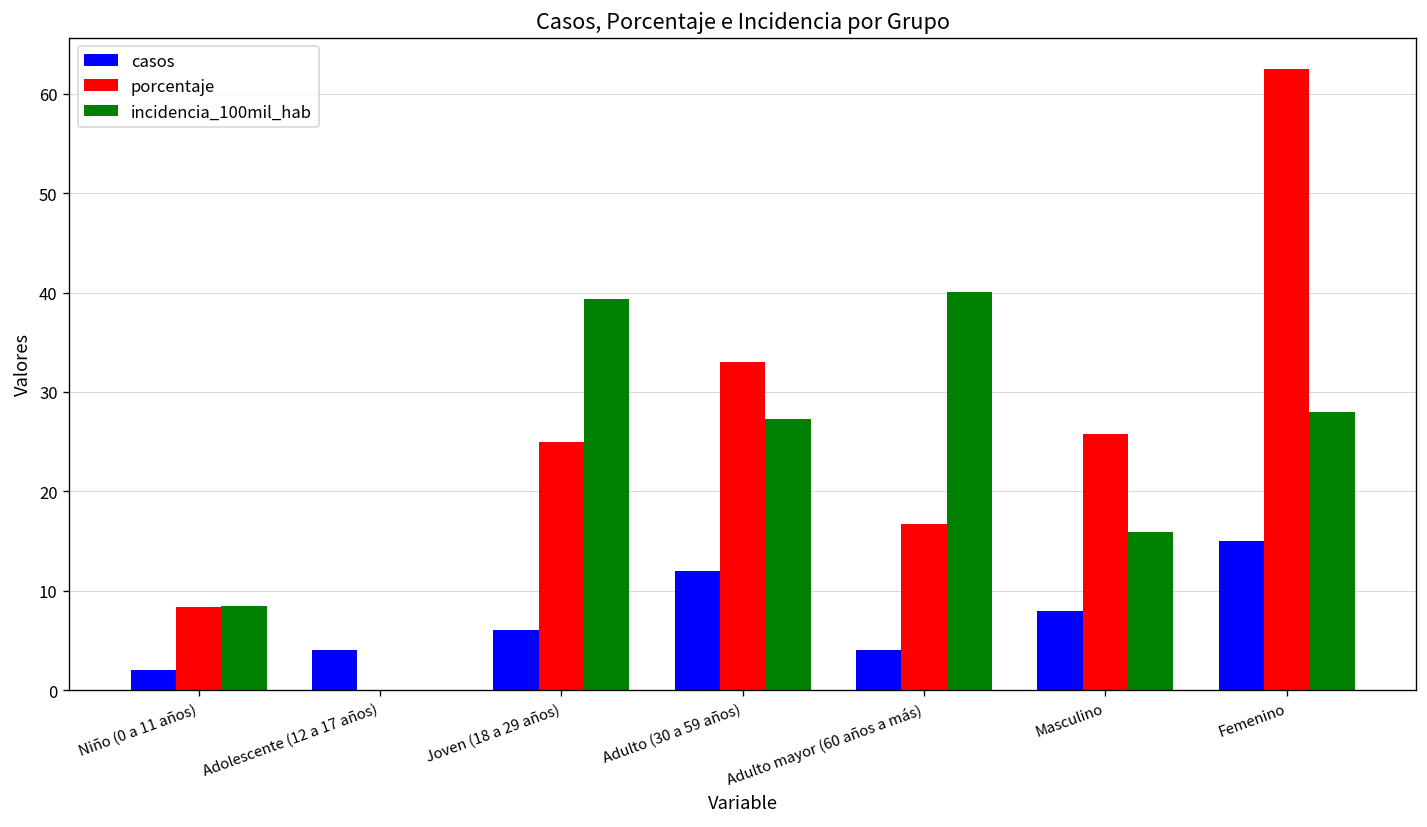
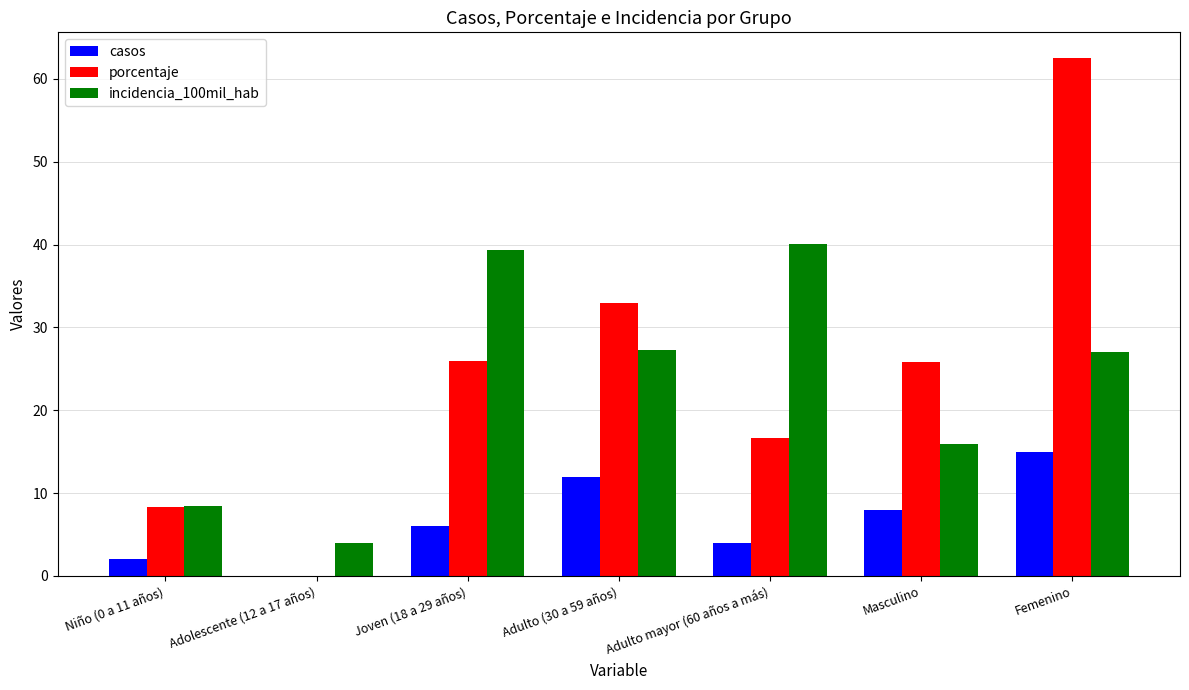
  {
    "casos": {
      "Niño (0 a 11 años)": 2,
-     "Adolescente (12 a 17 años)": 4,
+     "Adolescente (12 a 17 años)": 0,
      "Joven (18 a 29 años)": 6,
      "Adulto (30 a 59 años)": 12,
      "Adulto mayor (60 años a más)": 4,
      "Masculino": 8,
      "Femenino": 15
    },
    "porcentaje": {
      "Niño (0 a 11 años)": 8,
      "Adolescente (12 a 17 años)": 0,
-     "Joven (18 a 29 años)": 25,
+     "Joven (18 a 29 años)": 26,
      "Adulto (30 a 59 años)": 33,
      "Adulto mayor (60 años a más)": 17,
      "Masculino": 26,
      "Femenino": 63
    },
    "incidencia_100mil_hab": {
      "Niño (0 a 11 años)": 8,
-     "Adolescente (12 a 17 años)": 0,
+     "Adolescente (12 a 17 años)": 4,
      "Joven (18 a 29 años)": 39,
      "Adulto (30 a 59 años)": 27,
      "Adulto mayor (60 años a más)": 40,
      "Masculino": 16,
-     "Femenino": 28
+     "Femenino": 27
    }
  }
